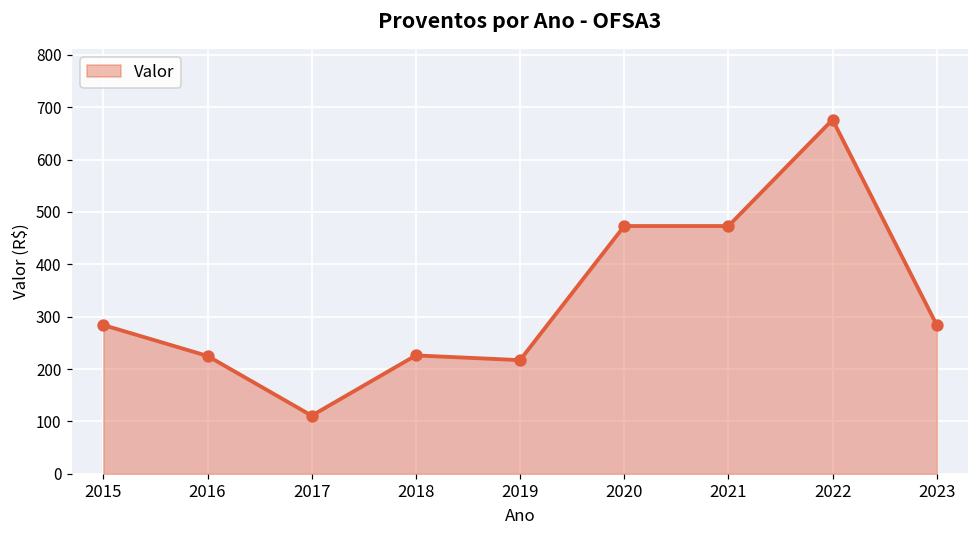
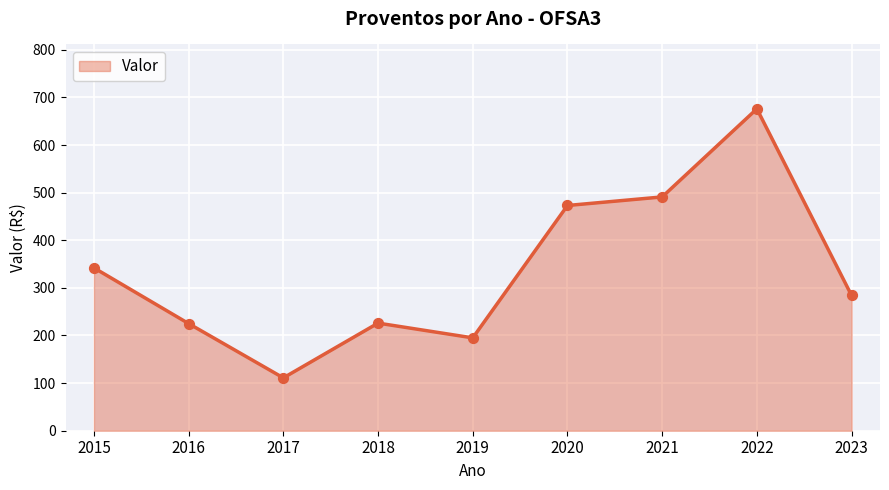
  {
-   "2015": 280,
+   "2015": 340,
    "2016": 230,
    "2017": 110,
    "2018": 230,
-   "2019": 220,
+   "2019": 200,
    "2020": 470,
-   "2021": 470,
+   "2021": 490,
    "2022": 680,
    "2023": 280
  }
